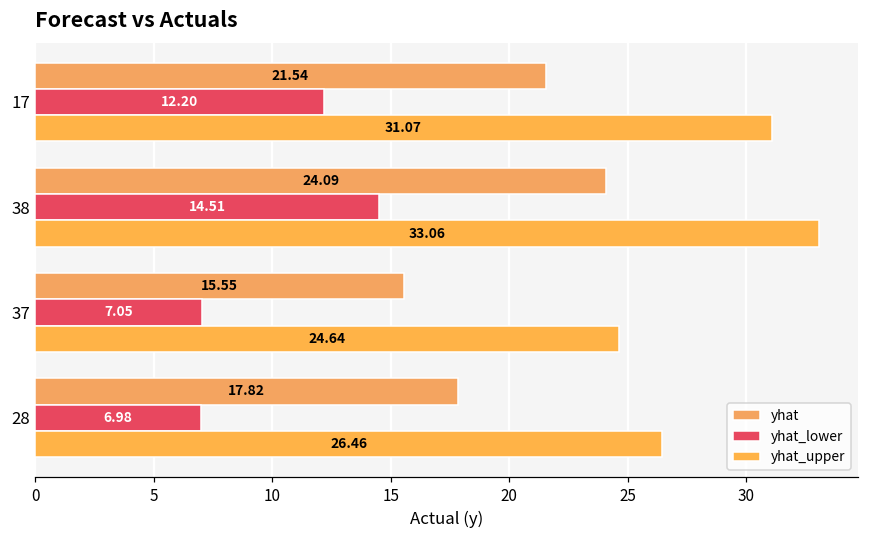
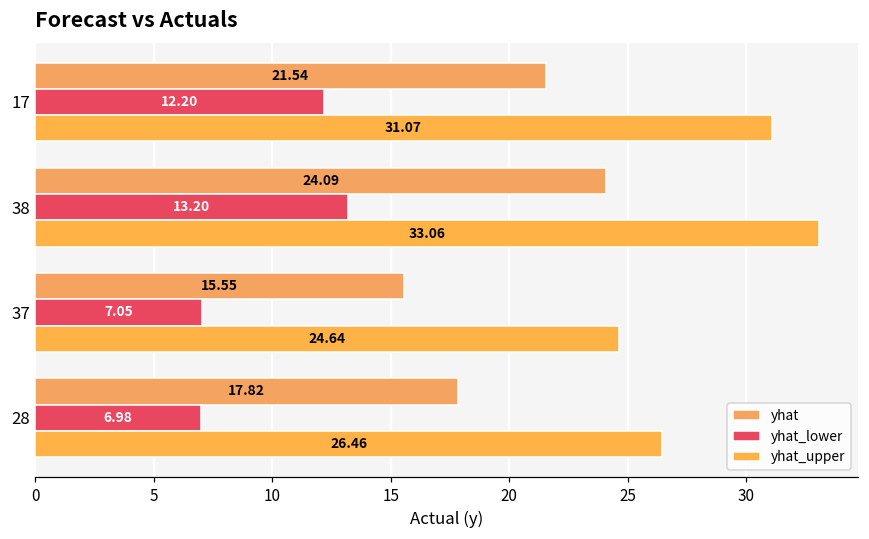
  {
    "yhat_lower": {
      "17": 12.20,
-     "38": 14.51,
+     "38": 13.20,
      "37": 7.05,
      "28": 6.98
    }
  }
